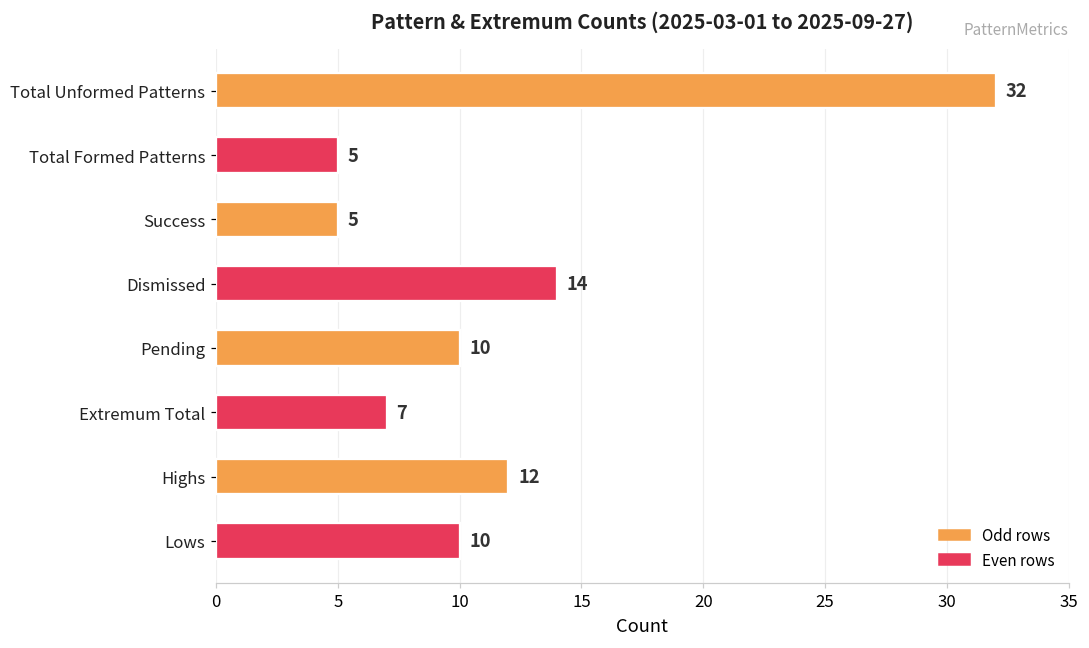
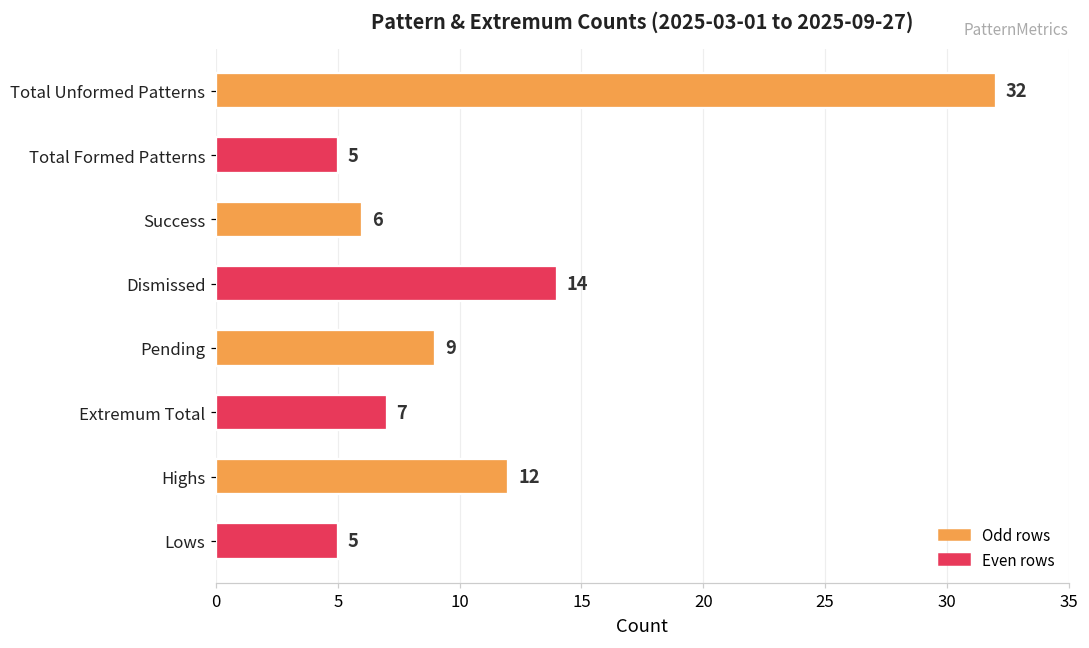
  {
    "Total Unformed Patterns": 32,
    "Total Formed Patterns": 5,
-   "Success": 5,
+   "Success": 6,
    "Dismissed": 14,
-   "Pending": 10,
+   "Pending": 9,
    "Extremum Total": 7,
    "Highs": 12,
-   "Lows": 10
+   "Lows": 5
  }
